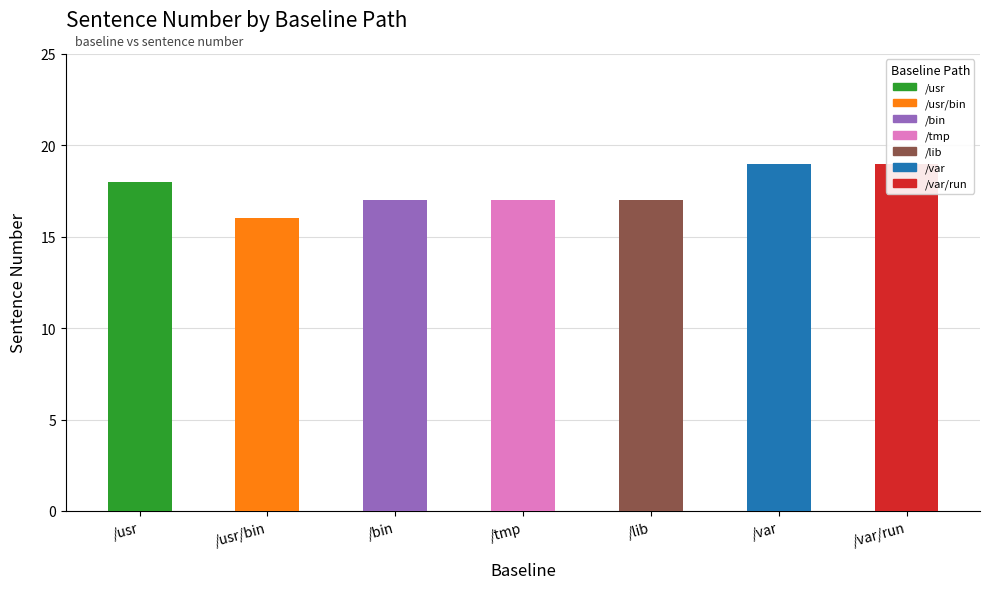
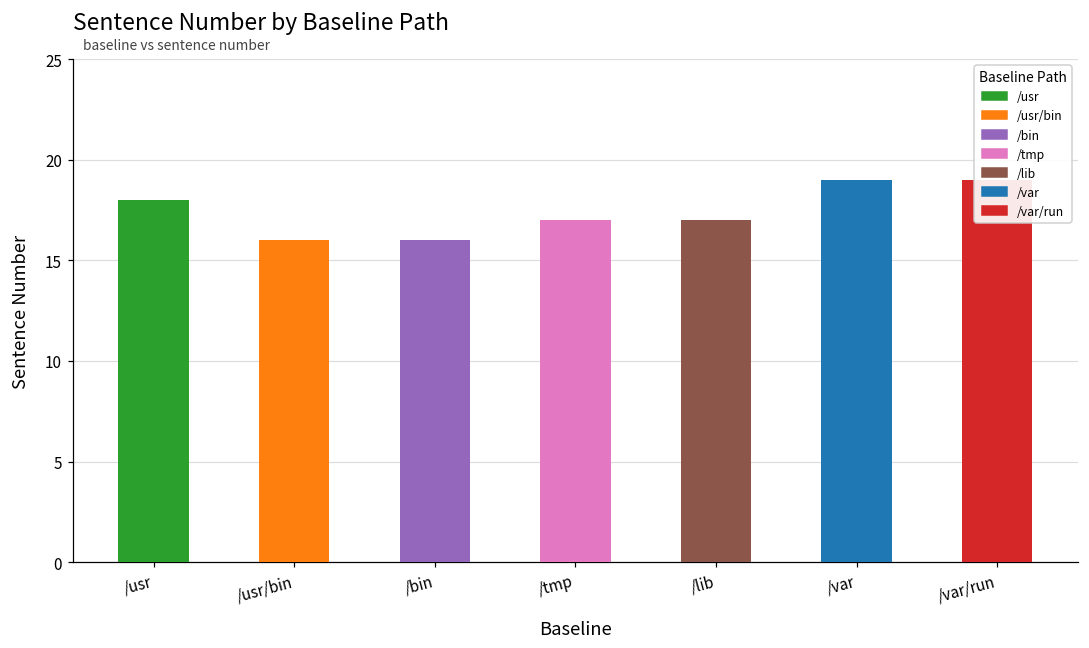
  {
    "/usr": 18,
    "/usr/bin": 16,
-   "/bin": 17,
+   "/bin": 16,
    "/tmp": 17,
    "/lib": 17,
    "/var": 19
  }
